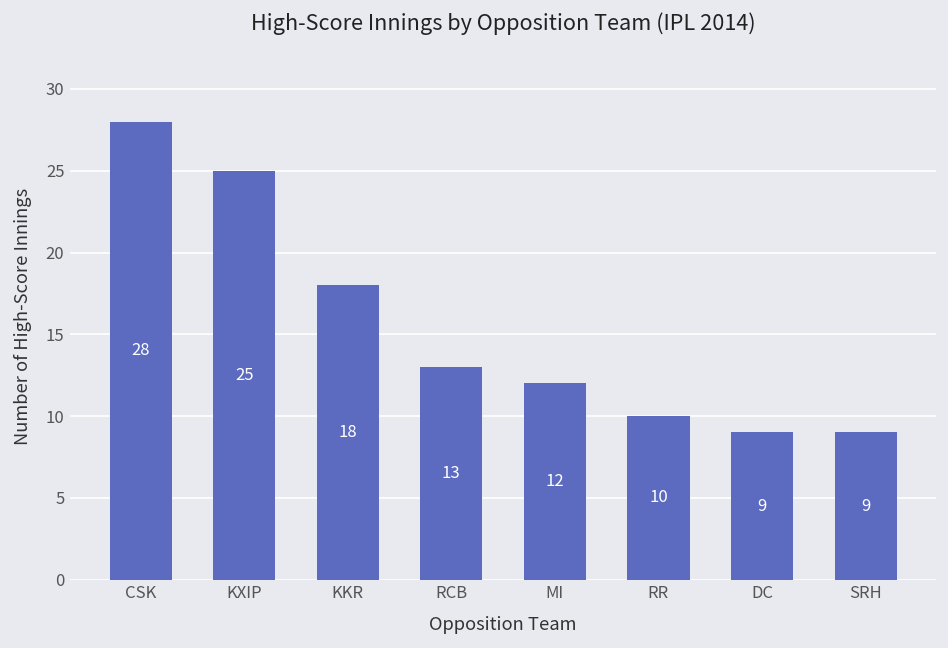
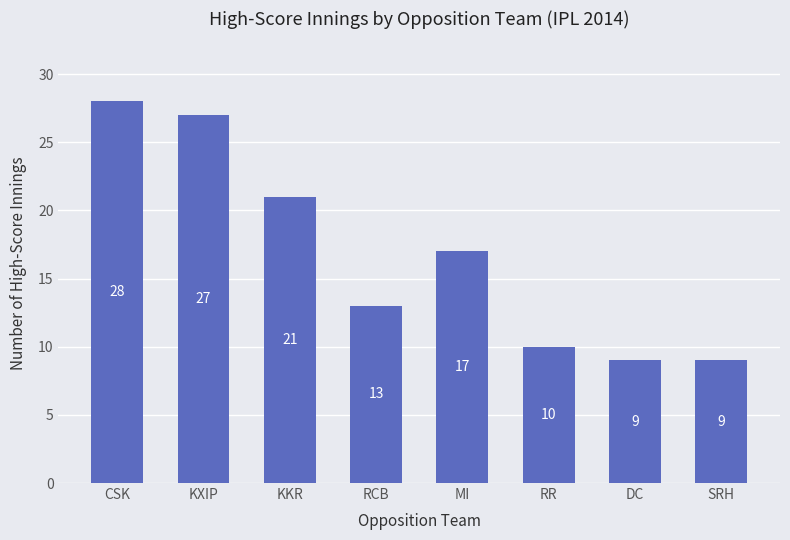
  {
    "CSK": 28,
-   "KXIP": 25,
-   "KKR": 18,
+   "KXIP": 27,
+   "KKR": 21,
    "RCB": 13,
-   "MI": 12,
+   "MI": 17,
    "RR": 10,
    "DC": 9,
    "SRH": 9
  }
